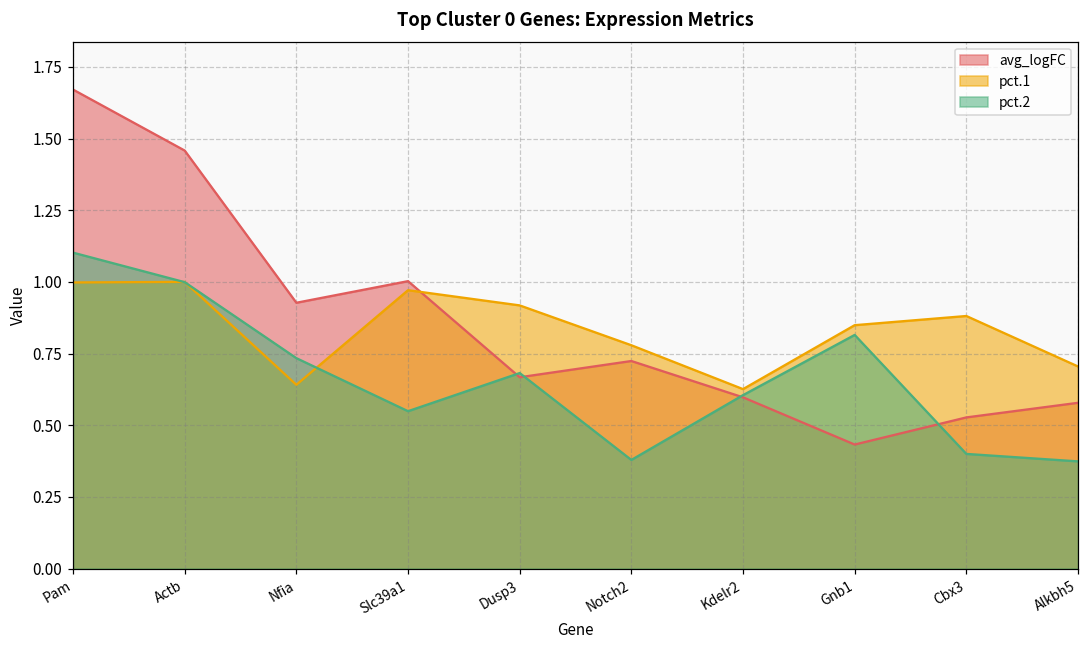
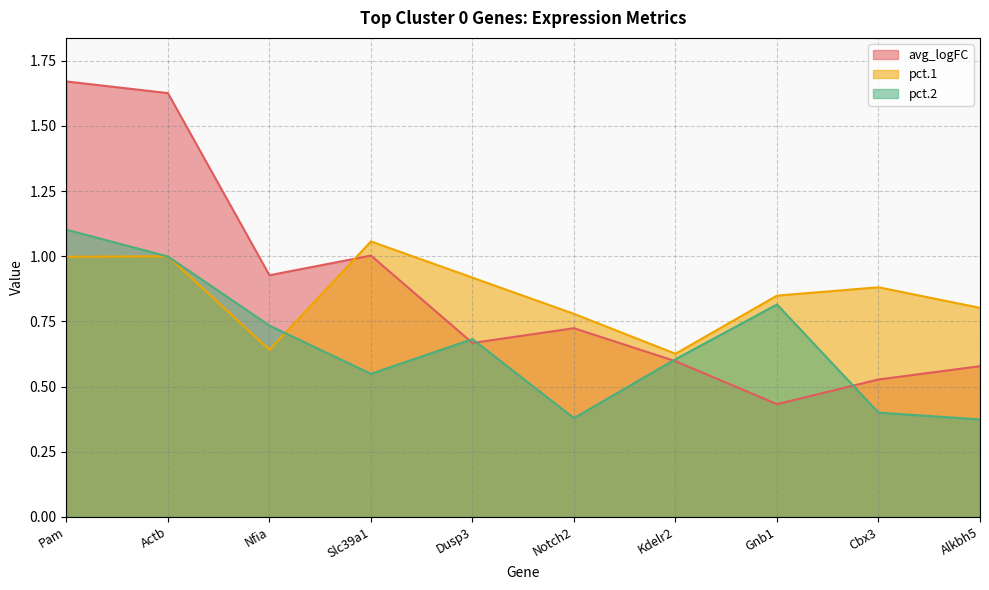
  {
    "avg_logFC": {
      "Pam": 1.67,
-     "Actb": 1.46,
+     "Actb": 1.63,
      "Nfia": 0.93,
      "Slc39a1": 1.00,
      "Dusp3": 0.67,
      "Notch2": 0.72,
      "Gnb1": 0.43,
      "Cbx3": 0.53,
      "Alkbh5": 0.58
    },
    "pct.1": {
      "Pam": 1.00,
      "Nfia": 0.64,
-     "Slc39a1": 0.97,
+     "Slc39a1": 1.06,
      "Dusp3": 0.92,
      "Notch2": 0.78,
      "Kdelr2": 0.63,
      "Gnb1": 0.85,
      "Cbx3": 0.88,
-     "Alkbh5": 0.71
+     "Alkbh5": 0.80
    },
    "pct.2": {
      "Pam": 1.10,
      "Nfia": 0.73,
      "Slc39a1": 0.55,
      "Dusp3": 0.68,
      "Notch2": 0.38,
      "Gnb1": 0.82,
      "Cbx3": 0.40,
      "Alkbh5": 0.37
    }
  }
